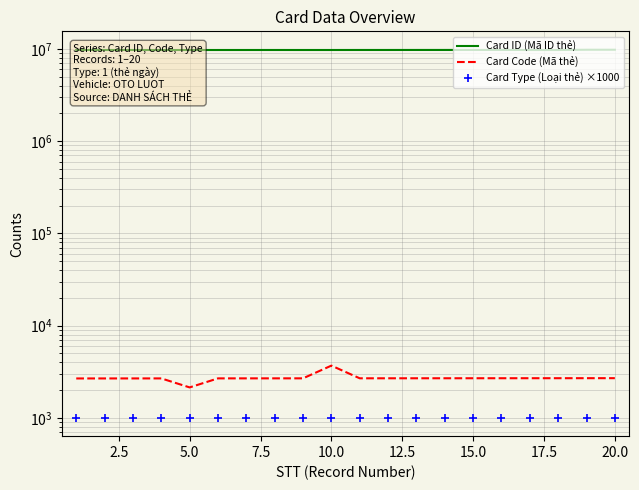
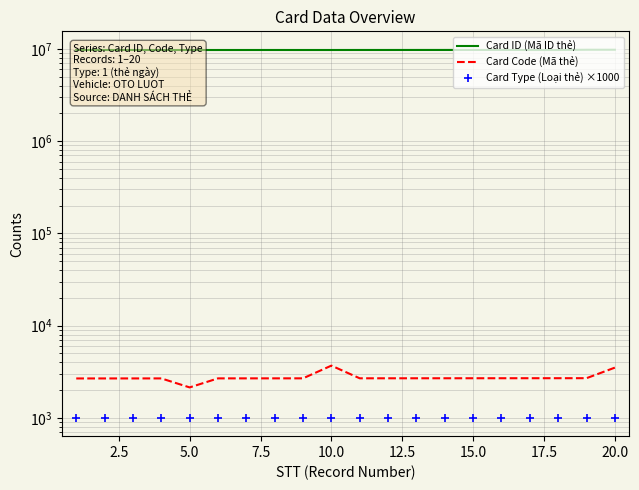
  {
    "Card ID (Mã ID thẻ)": {
      "10.0": 10000000
    },
    "Card Code (Mã thẻ)": {
      "5.0": 2100,
      "10.0": 3700,
      "15.0": 2700,
-     "20.0": 2700
+     "20.0": 3500
    },
    "Card Type (Loại thẻ) ×1000": {
      "5.0": 1000,
      "10.0": 1000,
      "15.0": 1000,
      "20.0": 1000
    }
  }
